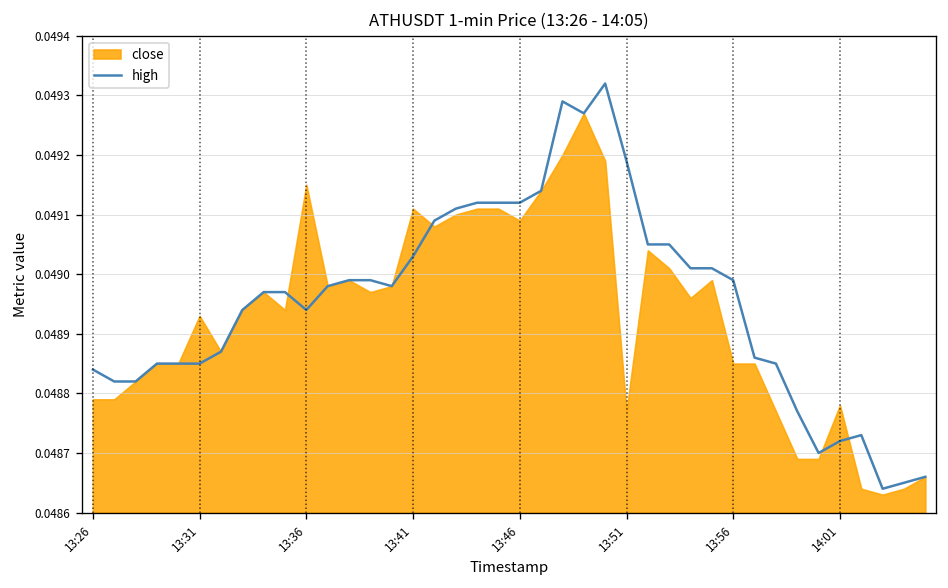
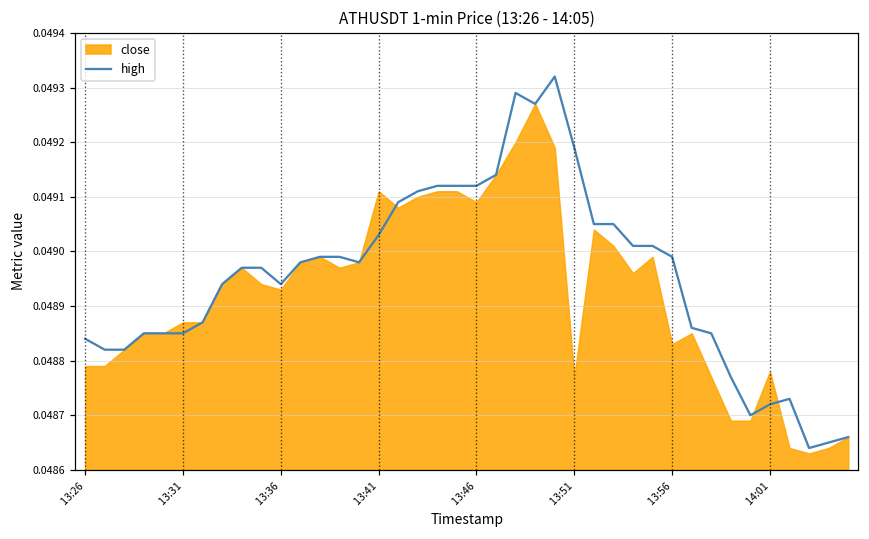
  {
    "high": {
      "13:26": 0.04884,
      "13:31": 0.04885,
      "13:36": 0.04894,
      "13:41": 0.04903,
      "13:46": 0.04912,
      "13:51": 0.04919,
      "13:56": 0.04899,
      "14:01": 0.04872
    },
    "close": {
      "13:26": 0.04879,
-     "13:31": 0.04893,
-     "13:36": 0.04915,
+     "13:31": 0.04887,
+     "13:36": 0.04893,
      "13:41": 0.04911,
      "13:46": 0.04909,
      "13:51": 0.04877,
-     "13:56": 0.04885,
+     "13:56": 0.04883,
      "14:01": 0.04878
    }
  }
